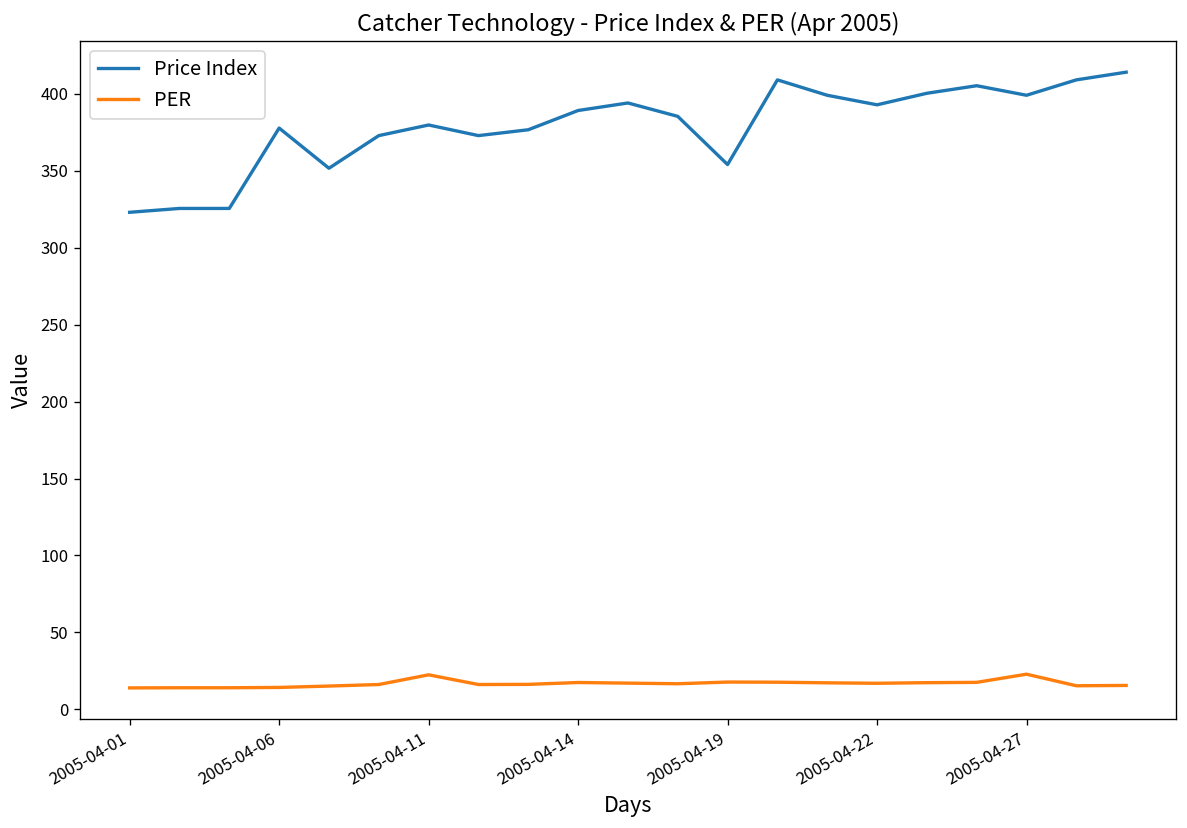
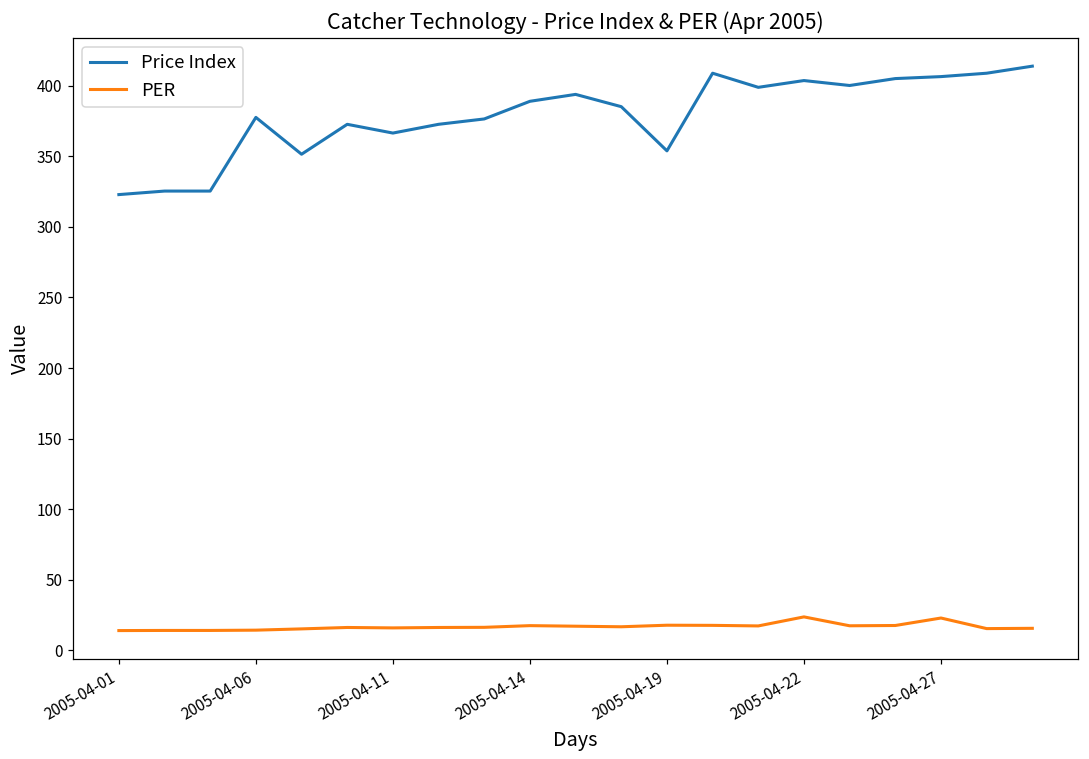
  {
    "Price Index": {
      "2005-04-01": 323,
      "2005-04-06": 378,
-     "2005-04-11": 380,
+     "2005-04-11": 367,
      "2005-04-14": 389,
      "2005-04-19": 354,
-     "2005-04-22": 393,
-     "2005-04-27": 399
+     "2005-04-22": 404,
+     "2005-04-27": 407
    },
    "PER": {
      "2005-04-01": 14,
      "2005-04-06": 14,
-     "2005-04-11": 23,
+     "2005-04-11": 16,
      "2005-04-14": 18,
      "2005-04-19": 18,
-     "2005-04-22": 17,
+     "2005-04-22": 24,
      "2005-04-27": 23
    }
  }
